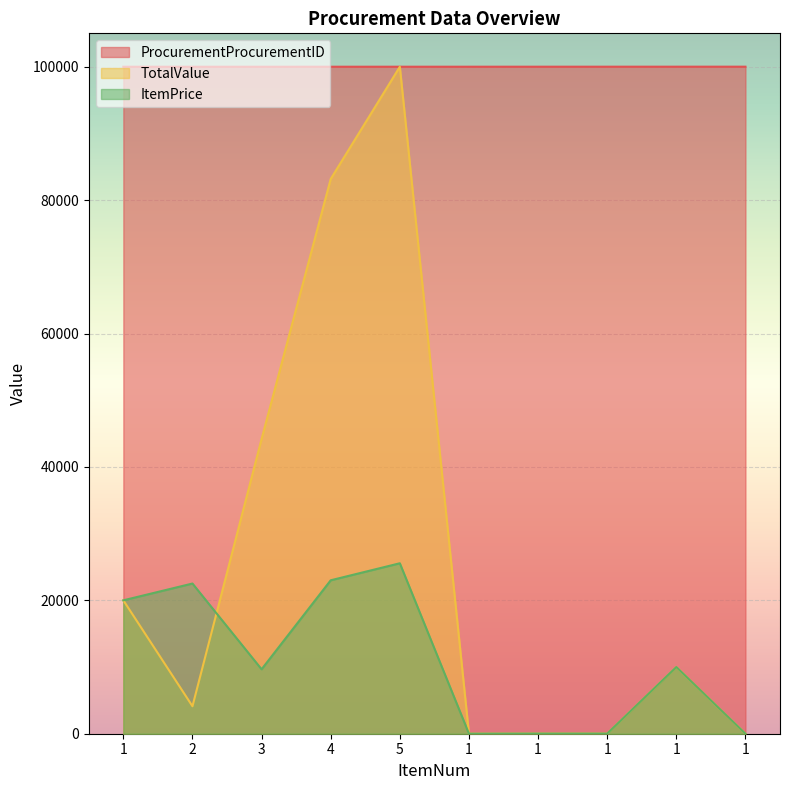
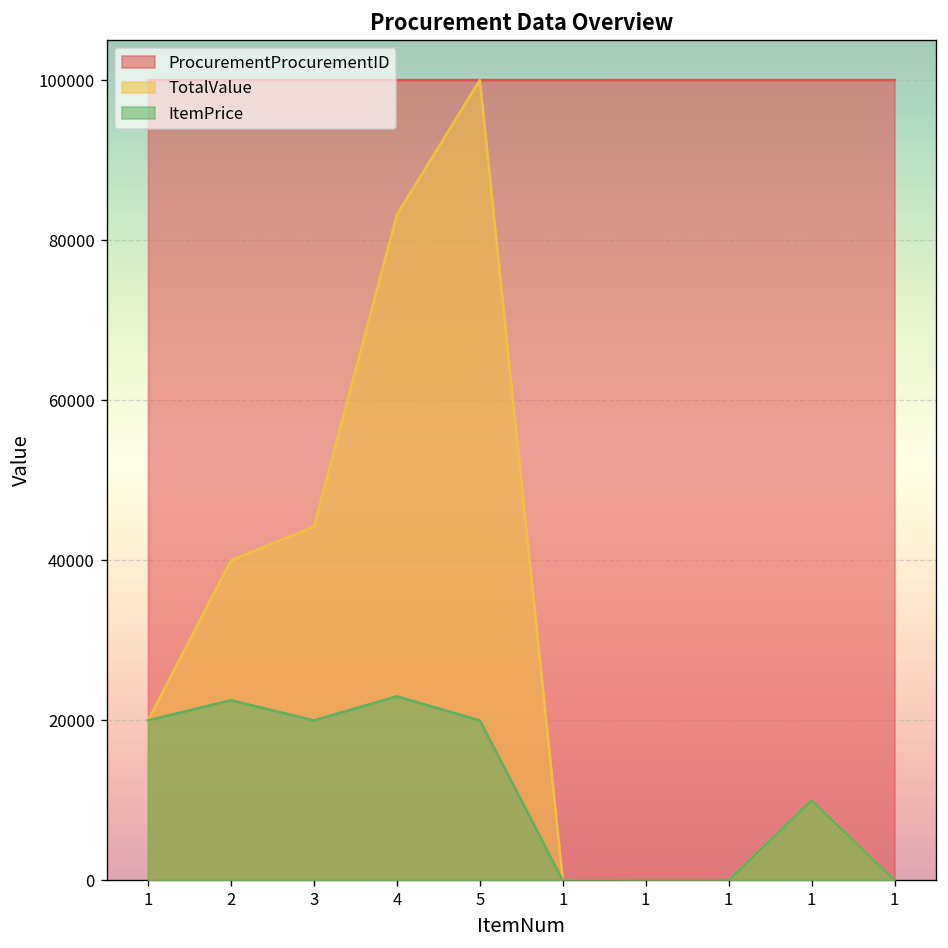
  {
    "ProcurementProcurementID": {
      "4": 100000
    },
    "TotalValue": {
-     "2": 4000,
+     "2": 40000,
      "3": 44000,
      "4": 83000
    },
    "ItemPrice": {
      "2": 23000,
-     "3": 10000,
+     "3": 20000,
      "4": 23000,
-     "5": 26000
+     "5": 20000
    }
  }
